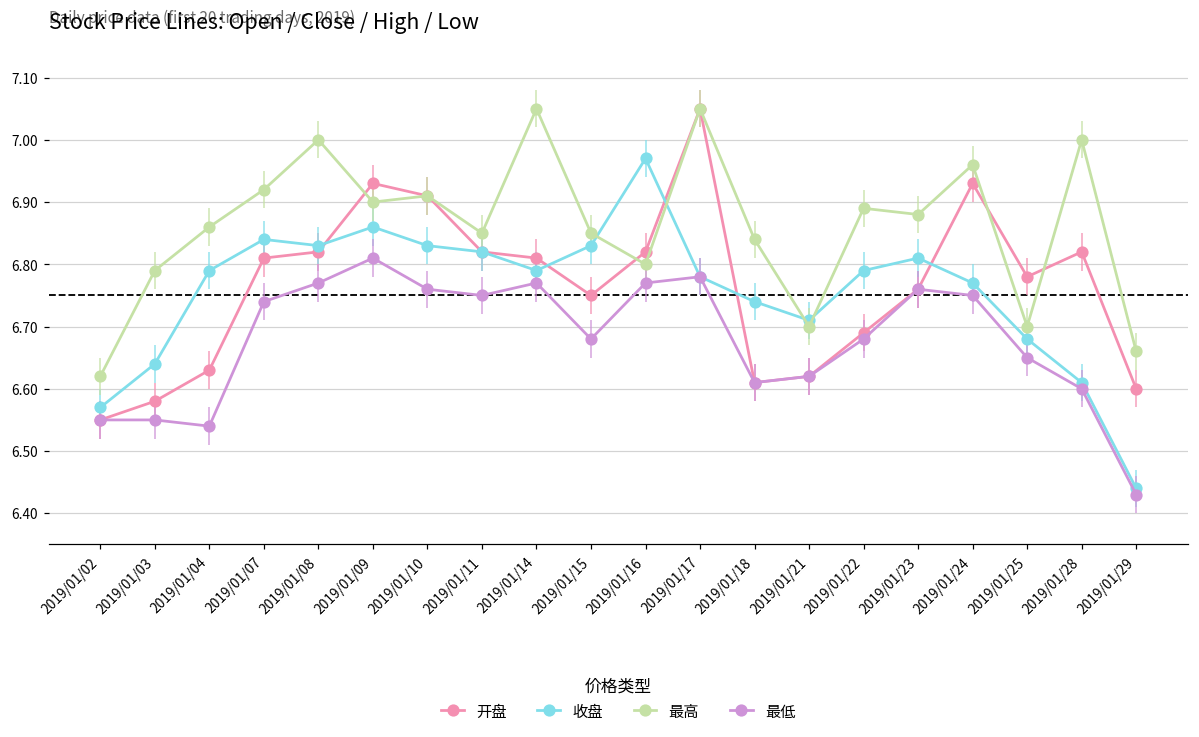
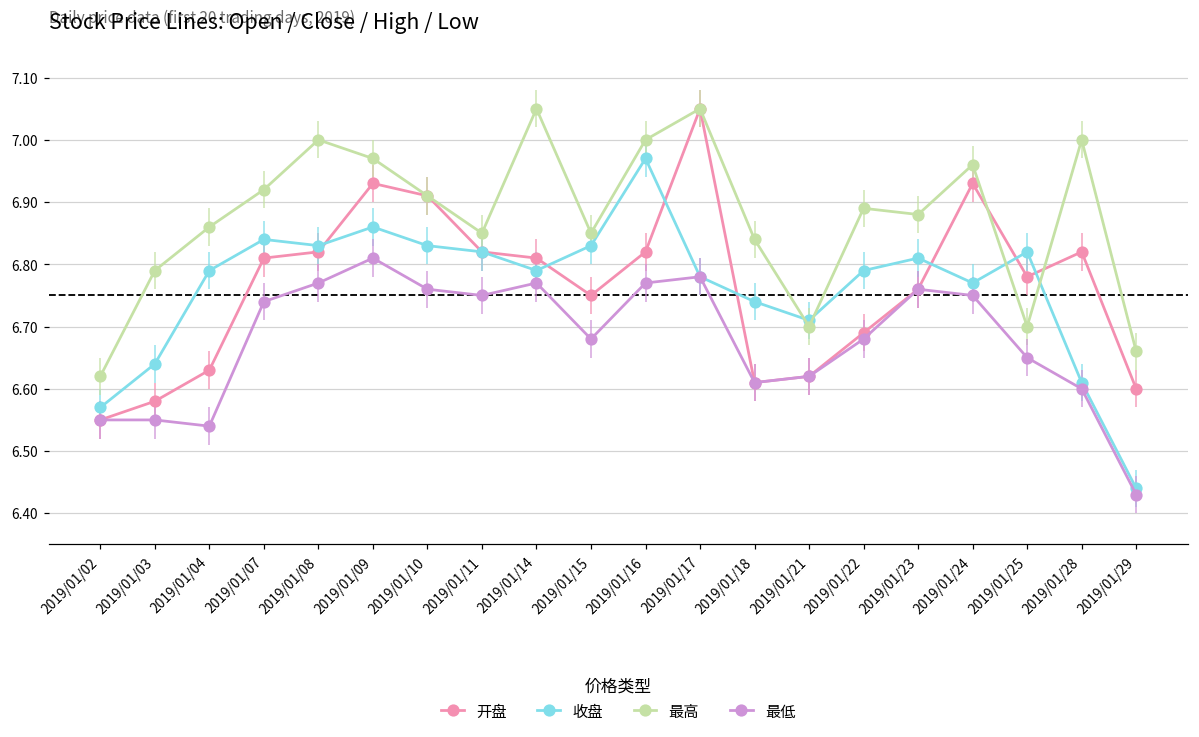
  {
    "收盘": {
      "2019/01/02": 6.57,
      "2019/01/03": 6.64,
      "2019/01/04": 6.79,
      "2019/01/07": 6.84,
      "2019/01/08": 6.83,
      "2019/01/09": 6.86,
      "2019/01/10": 6.83,
      "2019/01/14": 6.79,
      "2019/01/15": 6.83,
      "2019/01/16": 6.97,
      "2019/01/18": 6.74,
      "2019/01/21": 6.71,
      "2019/01/22": 6.79,
      "2019/01/23": 6.81,
      "2019/01/24": 6.77,
-     "2019/01/25": 6.68,
+     "2019/01/25": 6.82,
      "2019/01/28": 6.61,
      "2019/01/29": 6.44
    },
    "最高": {
      "2019/01/02": 6.62,
      "2019/01/03": 6.79,
      "2019/01/04": 6.86,
      "2019/01/07": 6.92,
      "2019/01/08": 7.00,
-     "2019/01/09": 6.90,
+     "2019/01/09": 6.97,
      "2019/01/11": 6.85,
      "2019/01/14": 7.05,
      "2019/01/15": 6.85,
-     "2019/01/16": 6.8,
+     "2019/01/16": 7.0,
      "2019/01/18": 6.84,
      "2019/01/21": 6.70,
      "2019/01/22": 6.89,
      "2019/01/23": 6.88,
      "2019/01/24": 6.96,
      "2019/01/25": 6.70,
      "2019/01/28": 7.00,
      "2019/01/29": 6.66
    }
  }
